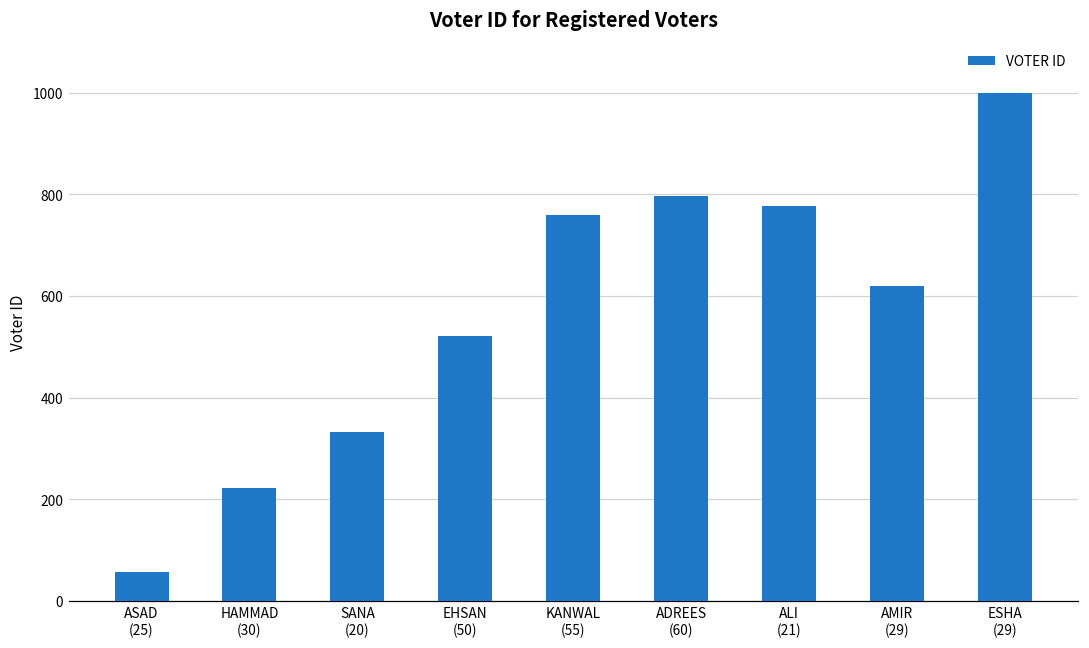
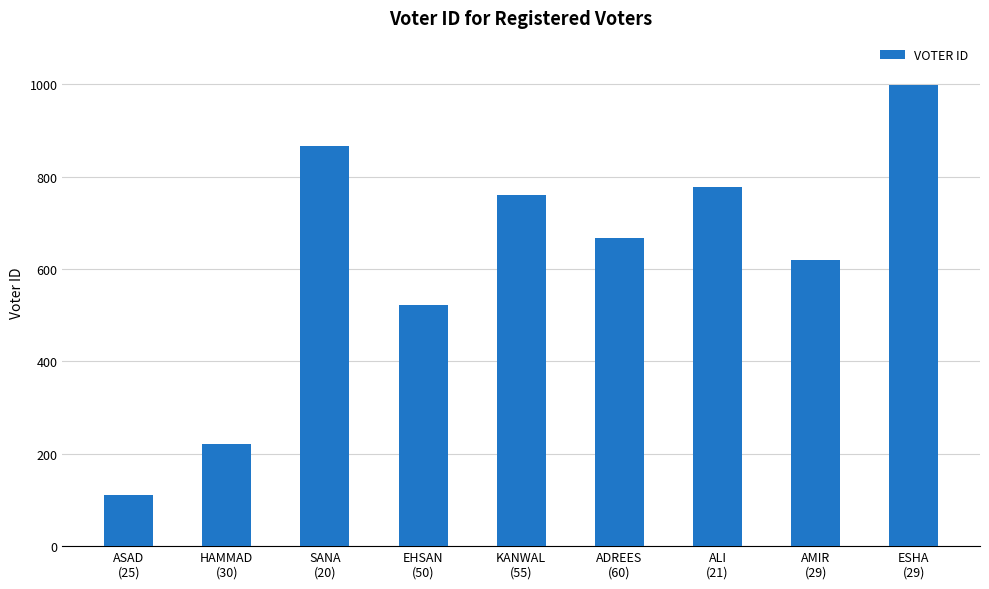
  {
-   "ASAD (25)": 60,
+   "ASAD (25)": 110,
    "HAMMAD (30)": 220,
-   "SANA (20)": 330,
+   "SANA (20)": 870,
    "EHSAN (50)": 520,
    "KANWAL (55)": 760,
-   "ADREES (60)": 800,
+   "ADREES (60)": 670,
    "ALI (21)": 780,
    "AMIR (29)": 620,
    "ESHA (29)": 1000
  }
